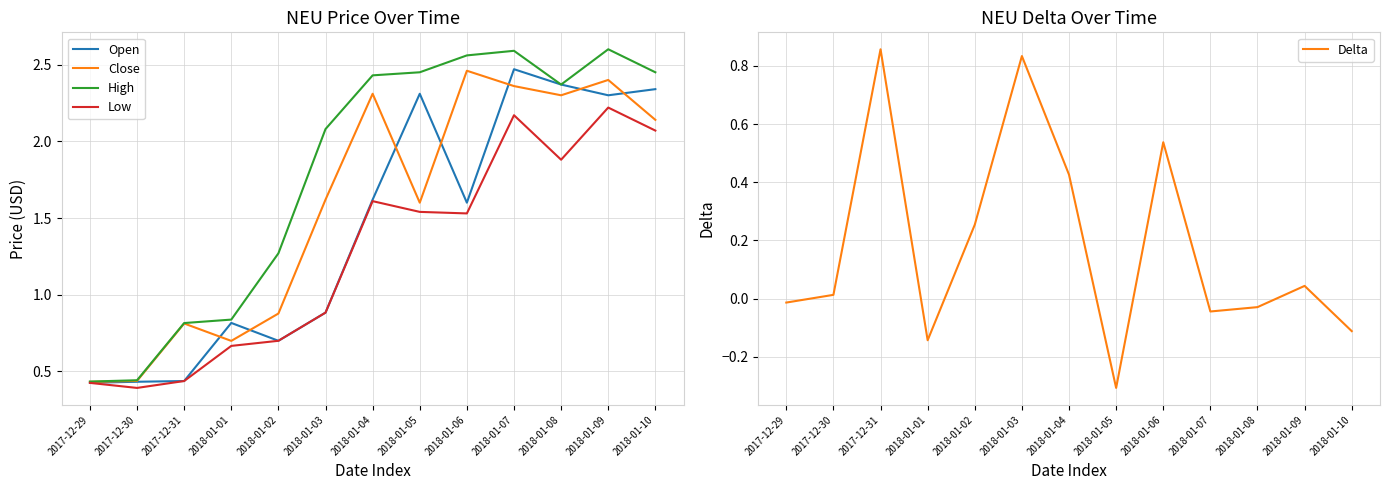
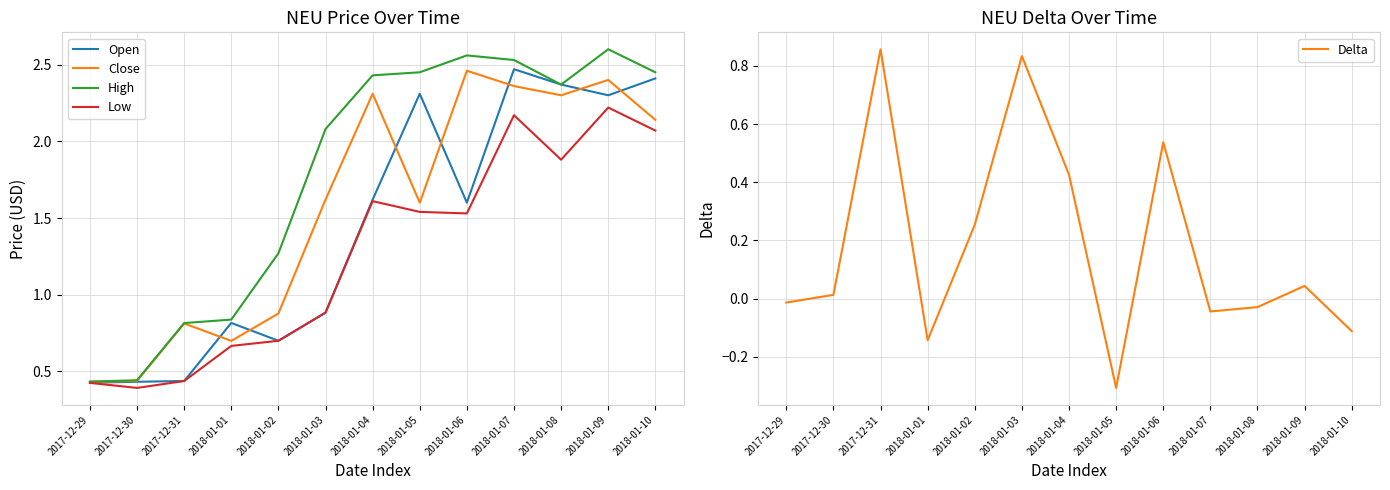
  {
    "NEU Price Over Time": {
      "Open": {
        "2018-01-01": 0.82,
        "2018-01-05": 2.31,
        "2018-01-06": 1.60,
        "2018-01-07": 2.47,
        "2018-01-09": 2.30,
-       "2018-01-10": 2.34
+       "2018-01-10": 2.41
      },
      "Close": {
        "2018-01-01": 0.70,
        "2018-01-02": 0.88,
        "2018-01-03": 1.62,
        "2018-01-04": 2.31,
        "2018-01-05": 1.60,
        "2018-01-06": 2.46,
        "2018-01-07": 2.36,
        "2018-01-08": 2.30,
        "2018-01-09": 2.40,
        "2018-01-10": 2.14
      },
      "High": {
        "2018-01-01": 0.84,
        "2018-01-02": 1.27,
        "2018-01-03": 2.08,
        "2018-01-04": 2.43,
        "2018-01-05": 2.45,
        "2018-01-06": 2.56,
-       "2018-01-07": 2.59,
+       "2018-01-07": 2.53,
        "2018-01-09": 2.60,
        "2018-01-10": 2.45
      },
      "Low": {
        "2017-12-30": 0.39,
        "2018-01-01": 0.67,
        "2018-01-05": 1.54,
        "2018-01-06": 1.53,
        "2018-01-07": 2.17,
        "2018-01-08": 1.88,
        "2018-01-09": 2.22,
        "2018-01-10": 2.07
      }
    },
    "NEU Delta Over Time": {
      "2017-12-29": -0.01,
      "2017-12-30": 0.01,
      "2017-12-31": 0.86,
      "2018-01-01": -0.14,
      "2018-01-02": 0.25,
      "2018-01-03": 0.83,
      "2018-01-04": 0.43,
      "2018-01-05": -0.31,
      "2018-01-06": 0.54,
      "2018-01-07": -0.04,
      "2018-01-08": -0.03,
      "2018-01-09": 0.04,
      "2018-01-10": -0.11
    }
  }
